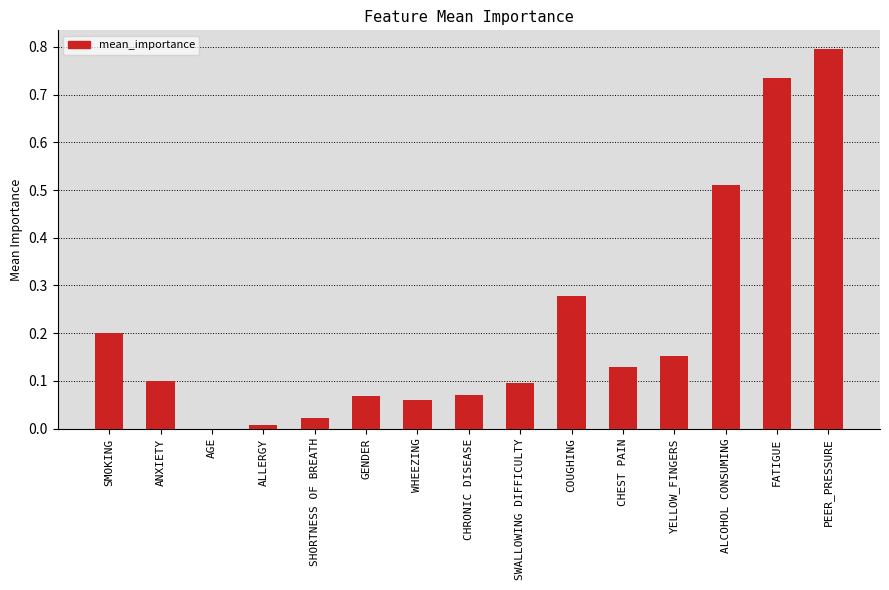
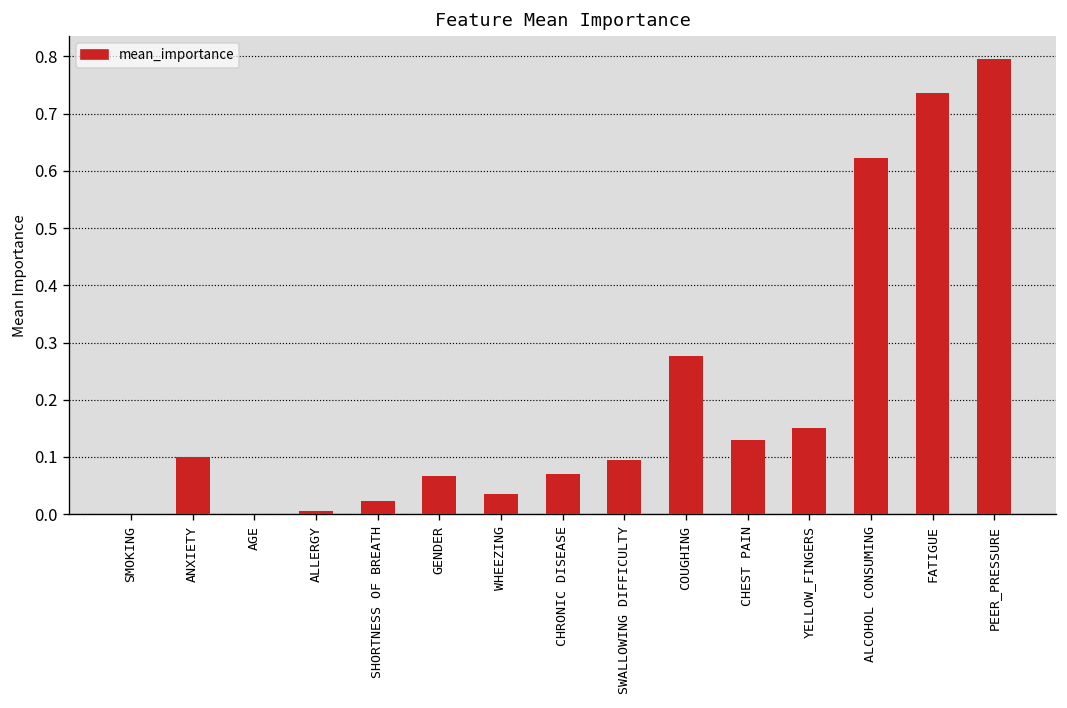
  {
-   "SMOKING": 0.2,
+   "SMOKING": 0.0,
    "ANXIETY": 0.10,
    "ALLERGY": 0.01,
    "SHORTNESS OF BREATH": 0.02,
    "GENDER": 0.07,
-   "WHEEZING": 0.06,
+   "WHEEZING": 0.04,
    "CHRONIC DISEASE": 0.07,
    "SWALLOWING DIFFICULTY": 0.09,
    "COUGHING": 0.28,
    "CHEST PAIN": 0.13,
    "YELLOW_FINGERS": 0.15,
-   "ALCOHOL CONSUMING": 0.51,
+   "ALCOHOL CONSUMING": 0.62,
    "FATIGUE": 0.74,
    "PEER_PRESSURE": 0.80
  }
